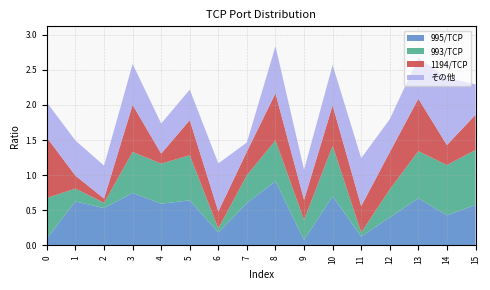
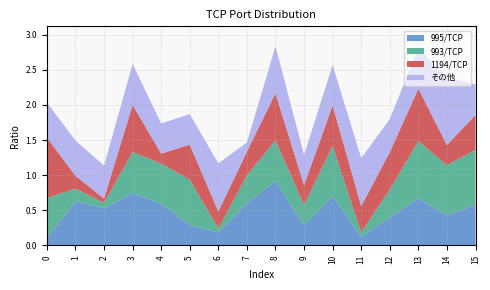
  {
    "995/TCP": {
      "0": 0.1,
      "1": 0.6,
      "2": 0.5,
      "3": 0.7,
      "4": 0.6,
-     "5": 0.6,
+     "5": 0.3,
      "6": 0.2,
      "7": 0.6,
      "8": 0.9,
-     "9": 0.1,
+     "9": 0.3,
      "10": 0.7,
      "11": 0.1,
      "12": 0.4,
      "13": 0.7,
      "14": 0.4,
      "15": 0.6
    },
    "993/TCP": {
      "0": 0.6,
      "1": 0.2,
      "2": 0.1,
      "3": 0.6,
      "4": 0.6,
      "5": 0.6,
      "6": 0.1,
      "7": 0.4,
      "8": 0.6,
      "9": 0.3,
      "10": 0.7,
      "11": 0.1,
      "12": 0.4,
-     "13": 0.7,
+     "13": 0.8,
      "14": 0.7,
      "15": 0.8
    },
    "1194/TCP": {
      "0": 0.9,
      "1": 0.2,
      "2": 0.1,
      "3": 0.7,
      "4": 0.1,
      "5": 0.5,
      "6": 0.2,
      "7": 0.3,
      "8": 0.7,
      "9": 0.3,
      "10": 0.6,
      "11": 0.4,
      "12": 0.5,
      "13": 0.7,
      "14": 0.3,
      "15": 0.5
    },
    "その他": {
      "0": 0.5,
      "1": 0.5,
      "2": 0.5,
      "3": 0.6,
      "4": 0.4,
      "5": 0.4,
      "6": 0.7,
      "7": 0.1,
      "8": 0.7,
      "9": 0.4,
      "10": 0.6,
      "11": 0.7,
      "12": 0.5,
      "15": 0.4
    }
  }
